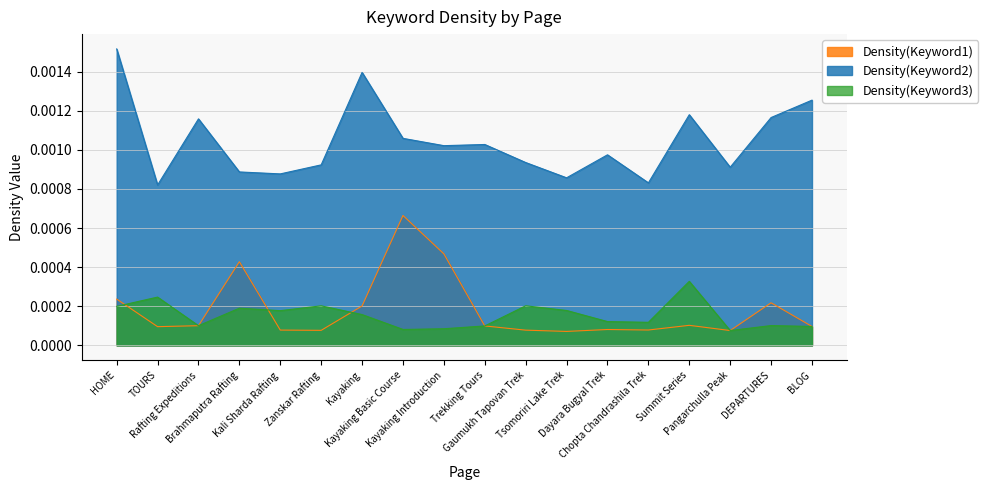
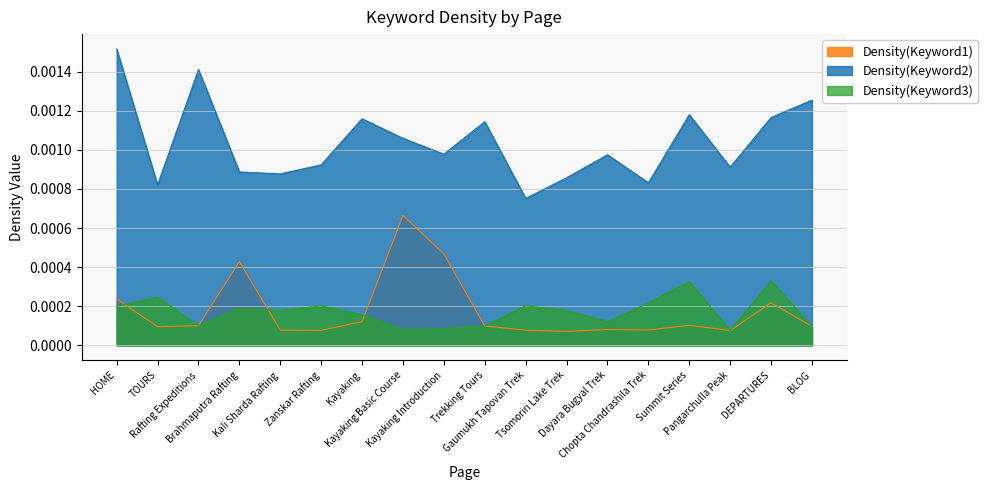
  {
    "Density(Keyword1)": {
      "HOME": 0.00024,
      "TOURS": 0.00010,
      "Brahmaputra Rafting": 0.00043,
      "Kali Sharda Rafting": 0.00008,
      "Zanskar Rafting": 0.00008,
-     "Kayaking": 0.00020,
+     "Kayaking": 0.00012,
      "Kayaking Basic Course": 0.00066,
      "Kayaking Introduction": 0.00047,
      "Gaumukh Tapovan Trek": 0.00008,
      "Tsomoriri Lake Trek": 0.00007,
      "Dayara Bugyal Trek": 0.00008,
      "Chopta Chandrashila Trek": 0.00008,
      "Summit Series": 0.00010,
      "DEPARTURES": 0.00022
    },
    "Density(Keyword2)": {
      "HOME": 0.00152,
      "TOURS": 0.00082,
-     "Rafting Expeditions": 0.00116,
+     "Rafting Expeditions": 0.00141,
      "Brahmaputra Rafting": 0.00089,
      "Kali Sharda Rafting": 0.00088,
      "Zanskar Rafting": 0.00092,
-     "Kayaking": 0.00140,
+     "Kayaking": 0.00116,
      "Kayaking Basic Course": 0.00106,
-     "Kayaking Introduction": 0.00102,
-     "Trekking Tours": 0.00103,
-     "Gaumukh Tapovan Trek": 0.00093,
+     "Kayaking Introduction": 0.00098,
+     "Trekking Tours": 0.00114,
+     "Gaumukh Tapovan Trek": 0.00075,
      "Tsomoriri Lake Trek": 0.00086,
      "Dayara Bugyal Trek": 0.00097,
      "Chopta Chandrashila Trek": 0.00083,
      "Summit Series": 0.00118,
      "Pangarchulla Peak": 0.00091,
      "DEPARTURES": 0.00116,
      "BLOG": 0.00125
    },
    "Density(Keyword3)": {
      "HOME": 0.00020,
      "TOURS": 0.00025,
      "Brahmaputra Rafting": 0.00019,
      "Kali Sharda Rafting": 0.00018,
      "Zanskar Rafting": 0.00020,
      "Kayaking": 0.00016,
      "Kayaking Basic Course": 0.00008,
      "Kayaking Introduction": 0.00009,
      "Gaumukh Tapovan Trek": 0.00020,
      "Tsomoriri Lake Trek": 0.00018,
      "Dayara Bugyal Trek": 0.00012,
-     "Chopta Chandrashila Trek": 0.00012,
+     "Chopta Chandrashila Trek": 0.00022,
      "Summit Series": 0.00033,
-     "DEPARTURES": 0.00010
+     "DEPARTURES": 0.00033
    }
  }
